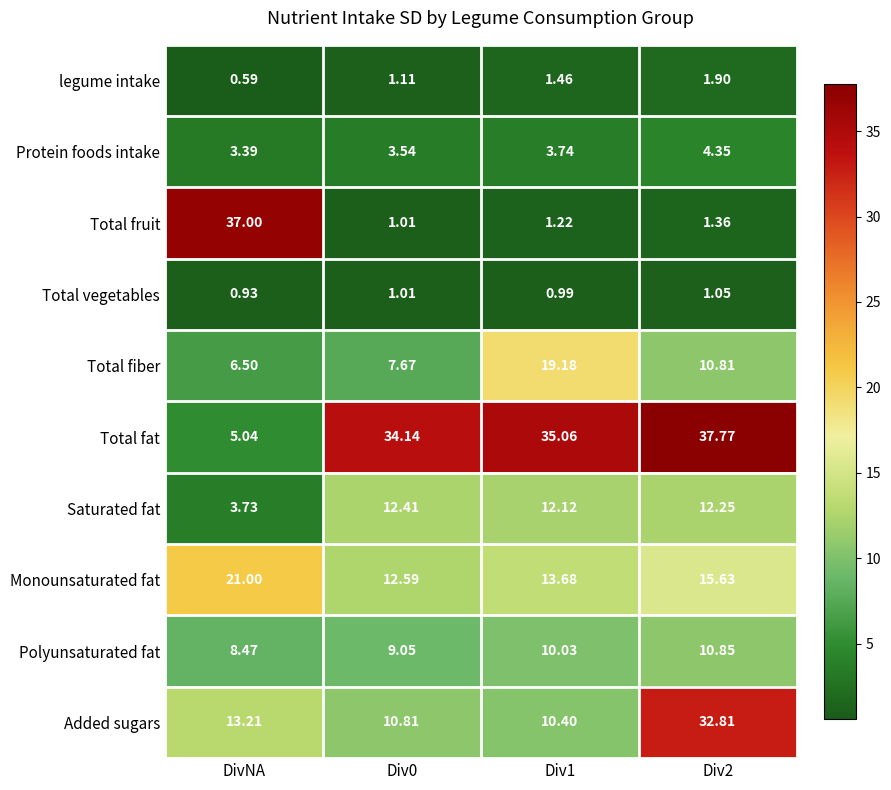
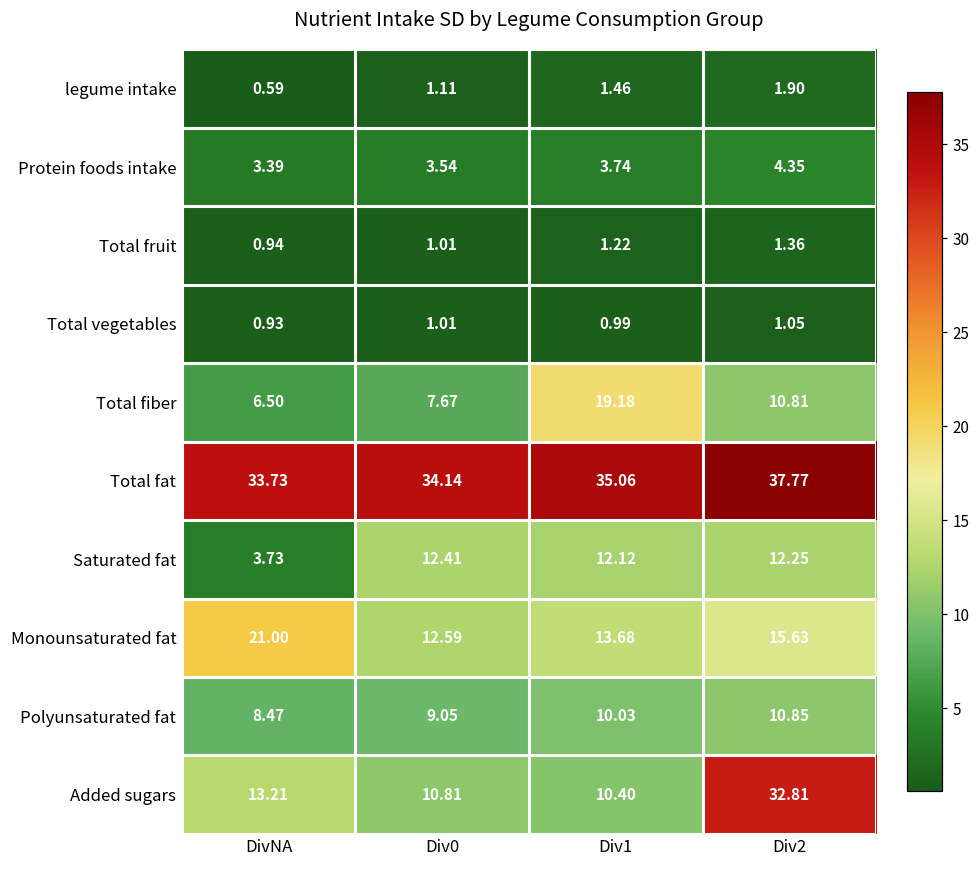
  {
    "legume intake": {
      "DivNA": 0.59,
      "Div0": 1.11,
      "Div1": 1.46,
      "Div2": 1.90
    },
    "Protein foods intake": {
      "DivNA": 3.39,
      "Div0": 3.54,
      "Div1": 3.74,
      "Div2": 4.35
    },
    "Total fruit": {
-     "DivNA": 37.00,
+     "DivNA": 0.94,
      "Div0": 1.01,
      "Div1": 1.22,
      "Div2": 1.36
    },
    "Total vegetables": {
      "DivNA": 0.93,
      "Div0": 1.01,
      "Div1": 0.99,
      "Div2": 1.05
    },
    "Total fiber": {
      "DivNA": 6.50,
      "Div0": 7.67,
      "Div1": 19.18,
      "Div2": 10.81
    },
    "Total fat": {
-     "DivNA": 5.04,
+     "DivNA": 33.73,
      "Div0": 34.14,
      "Div1": 35.06,
      "Div2": 37.77
    },
    "Saturated fat": {
      "DivNA": 3.73,
      "Div0": 12.41,
      "Div1": 12.12,
      "Div2": 12.25
    },
    "Monounsaturated fat": {
      "DivNA": 21.00,
      "Div0": 12.59,
      "Div1": 13.68,
      "Div2": 15.63
    },
    "Polyunsaturated fat": {
      "DivNA": 8.47,
      "Div0": 9.05,
      "Div1": 10.03,
      "Div2": 10.85
    },
    "Added sugars": {
      "DivNA": 13.21,
      "Div0": 10.81,
      "Div1": 10.40,
      "Div2": 32.81
    }
  }
